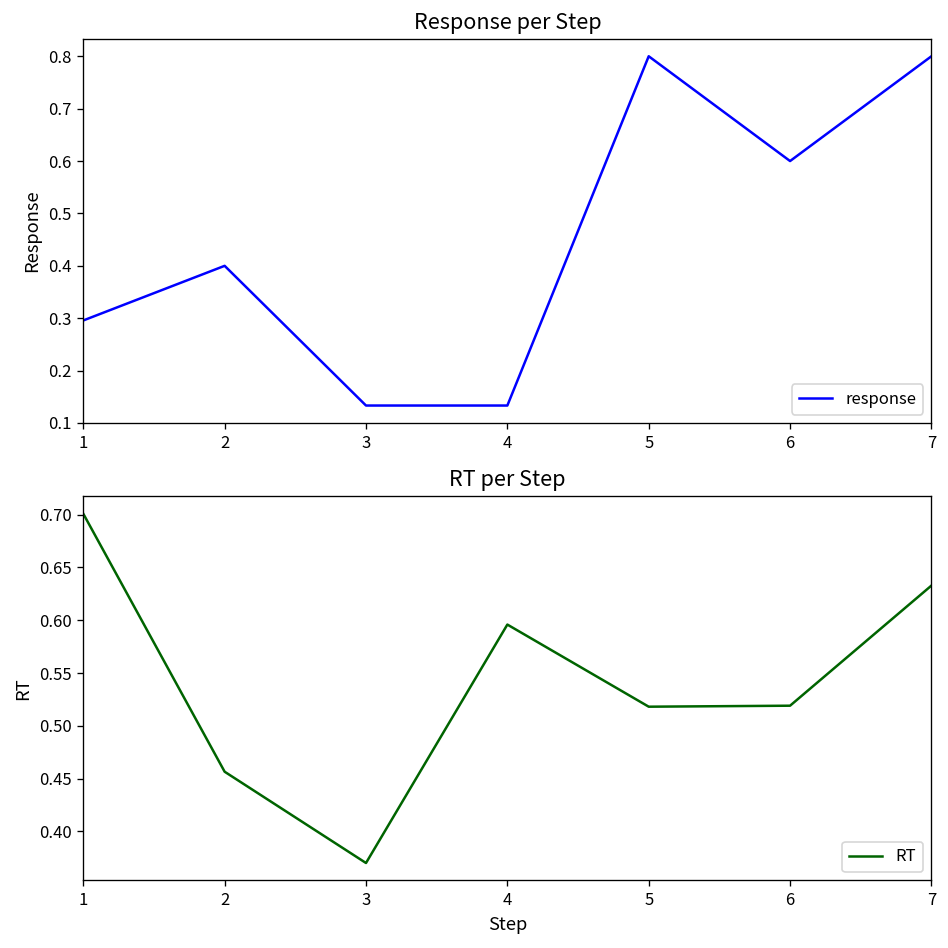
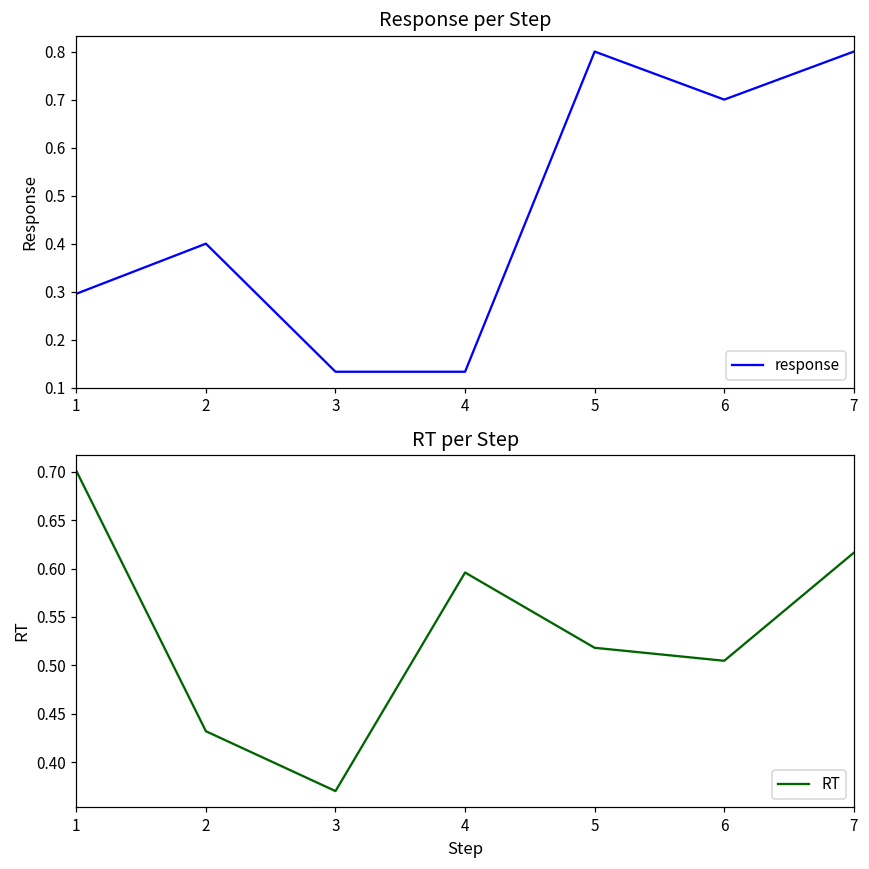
  {
    "Response per Step": {
      "1": 0.3,
      "2": 0.4,
      "3": 0.13,
      "4": 0.13,
      "5": 0.8,
-     "6": 0.6,
+     "6": 0.7,
      "7": 0.8
    },
    "RT per Step": {
      "1": 0.70,
-     "2": 0.46,
+     "2": 0.43,
      "3": 0.37,
      "4": 0.60,
      "5": 0.52,
-     "6": 0.52,
-     "7": 0.63
+     "6": 0.50,
+     "7": 0.62
    }
  }
